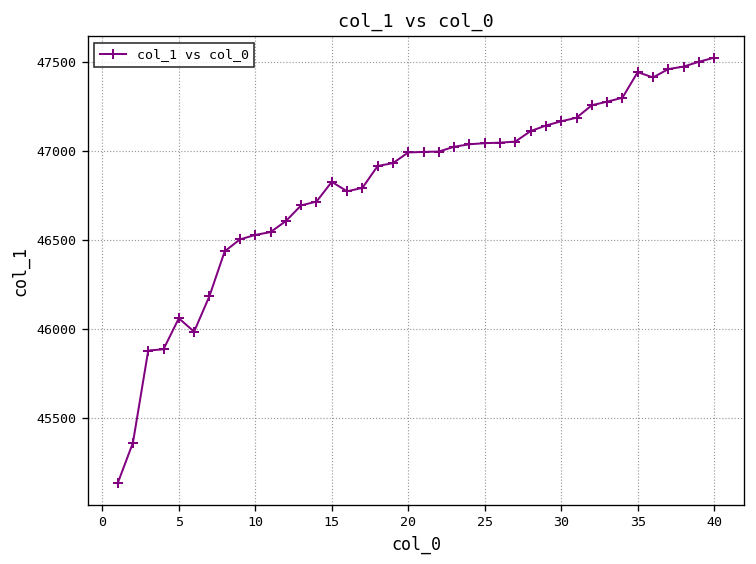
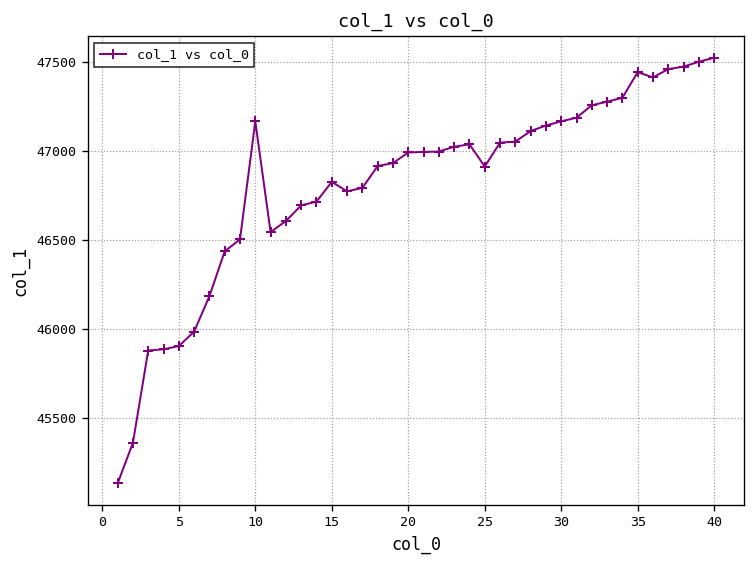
  {
-   "5": 46060,
-   "10": 46530,
+   "5": 45900,
+   "10": 47160,
    "15": 46830,
    "20": 46990,
-   "25": 47040,
+   "25": 46910,
    "30": 47170,
    "35": 47440,
    "40": 47520
  }
